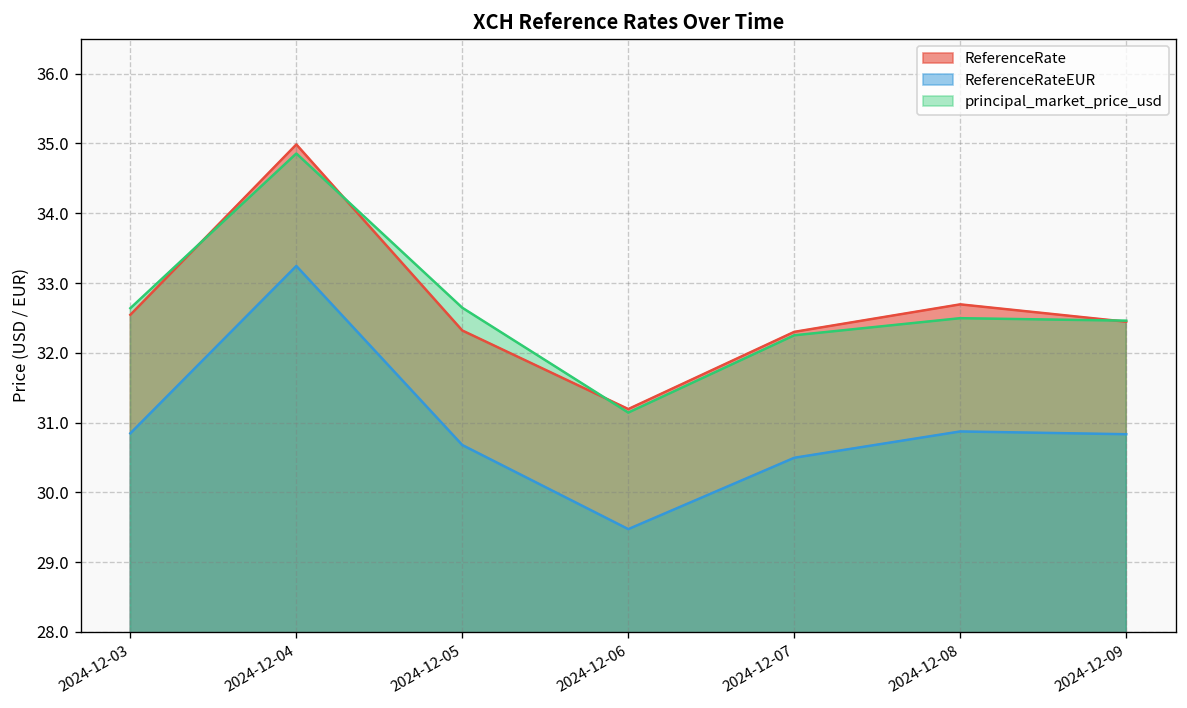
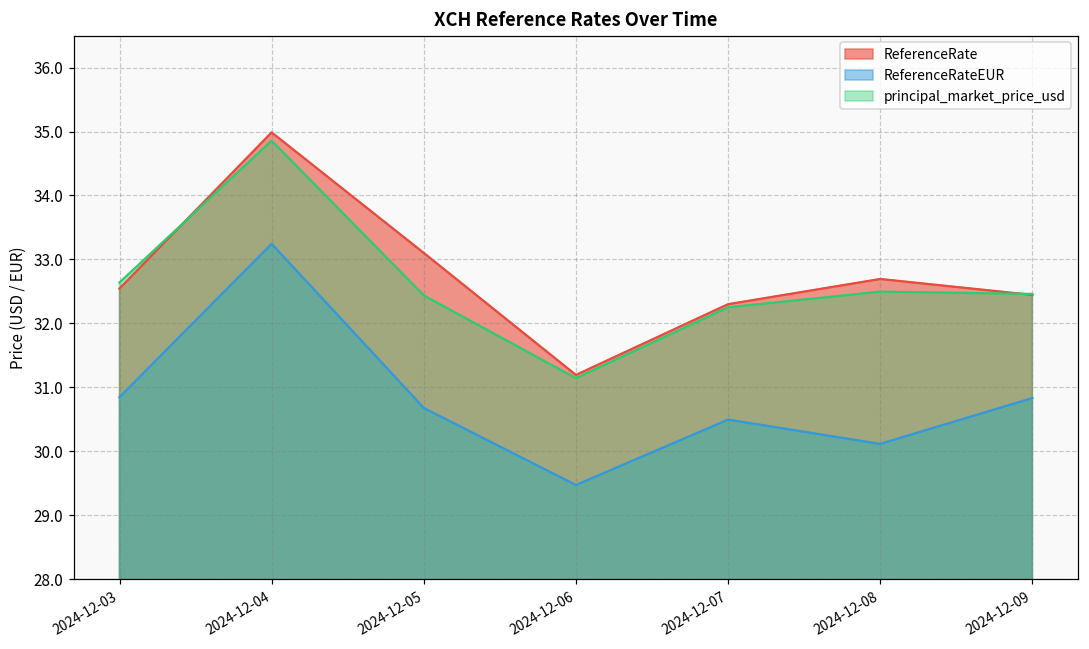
  {
    "ReferenceRate": {
      "2024-12-03": 32.5,
      "2024-12-04": 35.0,
-     "2024-12-05": 32.3,
+     "2024-12-05": 33.1,
      "2024-12-06": 31.2,
      "2024-12-07": 32.3,
      "2024-12-08": 32.7
    },
    "ReferenceRateEUR": {
      "2024-12-03": 30.8,
      "2024-12-04": 33.2,
      "2024-12-05": 30.7,
      "2024-12-06": 29.5,
      "2024-12-07": 30.5,
-     "2024-12-08": 30.9,
+     "2024-12-08": 30.1,
      "2024-12-09": 30.8
    },
    "principal_market_price_usd": {
      "2024-12-03": 32.6,
      "2024-12-04": 34.9,
-     "2024-12-05": 32.6,
+     "2024-12-05": 32.4,
      "2024-12-06": 31.1,
      "2024-12-07": 32.3,
      "2024-12-08": 32.5
    }
  }
